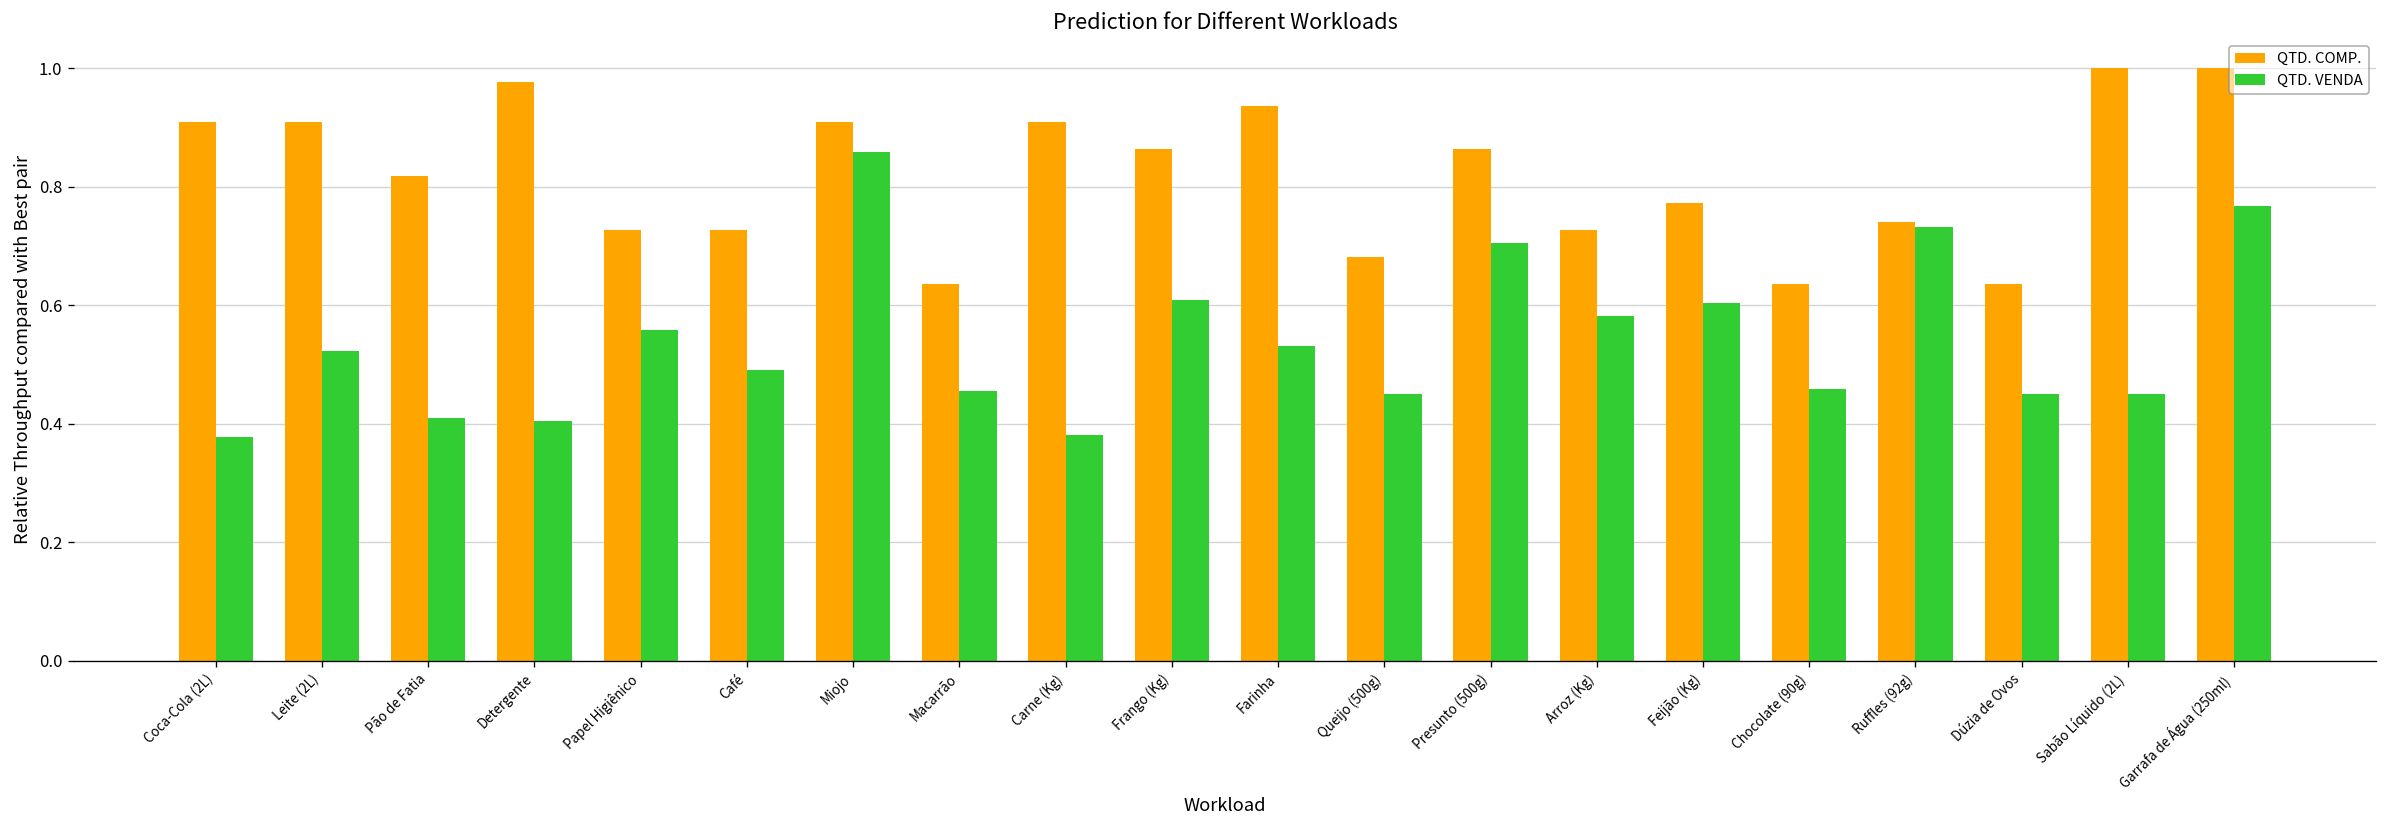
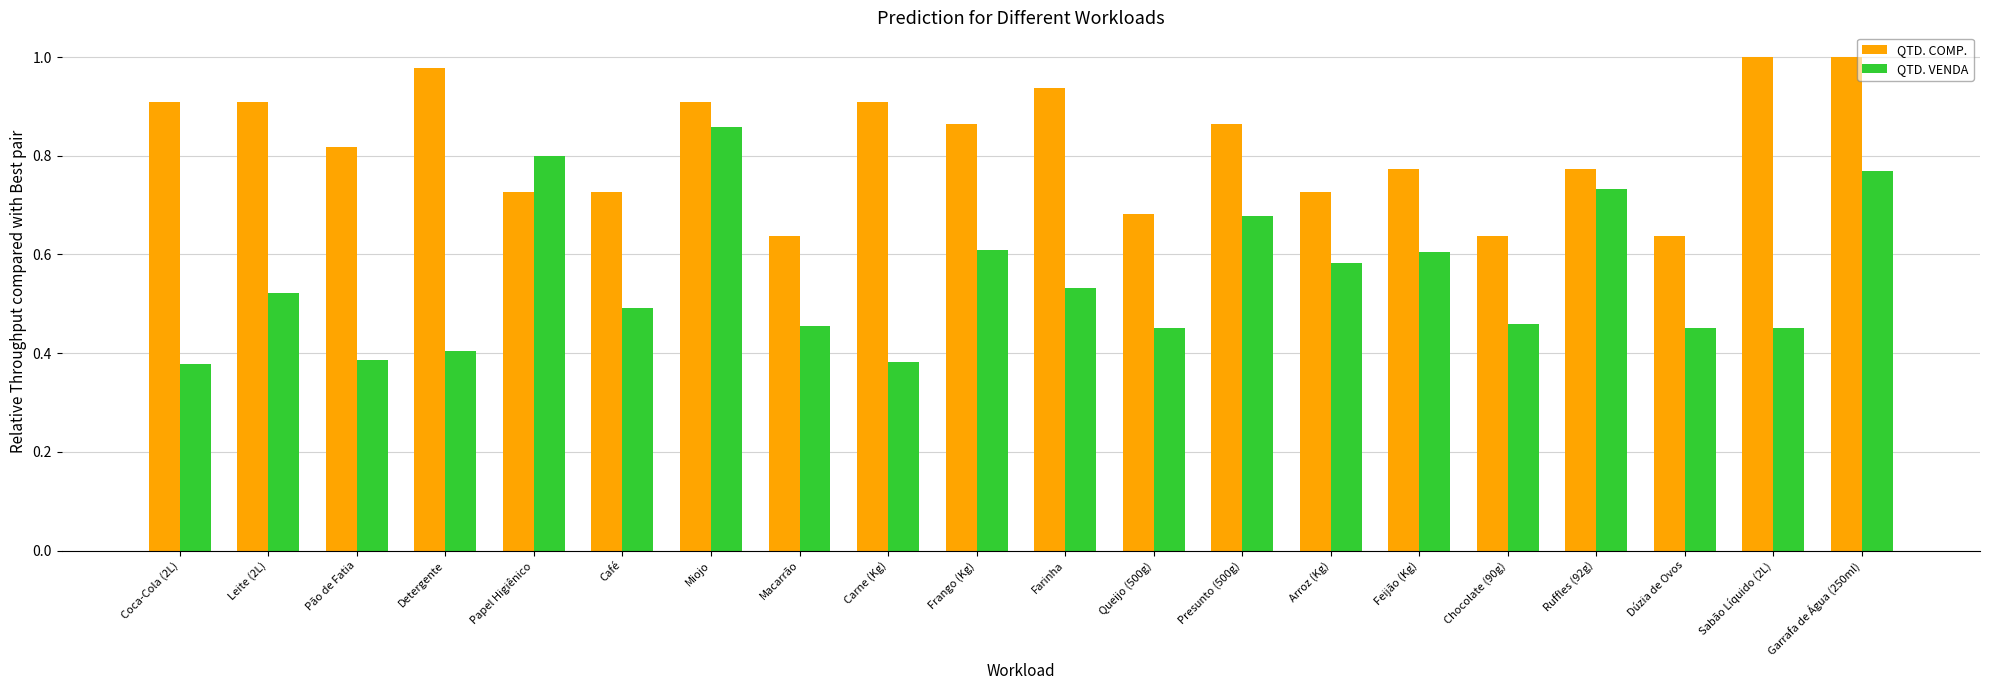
  {
    "QTD. COMP.": {
      "Coca-Cola (2L)": 0.91,
      "Leite (2L)": 0.91,
      "Pão de Fatia": 0.82,
      "Detergente": 0.98,
      "Papel Higiênico": 0.73,
      "Café": 0.73,
      "Miojo": 0.91,
      "Macarrão": 0.64,
      "Carne (Kg)": 0.91,
      "Frango (Kg)": 0.86,
      "Farinha": 0.94,
      "Queijo (500g)": 0.68,
      "Presunto (500g)": 0.86,
      "Arroz (Kg)": 0.73,
      "Feijão (Kg)": 0.77,
      "Chocolate (90g)": 0.64,
-     "Ruffles (92g)": 0.74,
+     "Ruffles (92g)": 0.77,
      "Dúzia de Ovos": 0.64,
      "Sabão Líquido (2L)": 1.00,
      "Garrafa de Água (250ml)": 1.00
    },
    "QTD. VENDA": {
      "Coca-Cola (2L)": 0.38,
      "Leite (2L)": 0.52,
-     "Pão de Fatia": 0.41,
+     "Pão de Fatia": 0.39,
      "Detergente": 0.40,
-     "Papel Higiênico": 0.56,
+     "Papel Higiênico": 0.80,
      "Café": 0.49,
      "Miojo": 0.86,
      "Macarrão": 0.45,
      "Carne (Kg)": 0.38,
      "Frango (Kg)": 0.61,
      "Farinha": 0.53,
      "Queijo (500g)": 0.45,
-     "Presunto (500g)": 0.70,
+     "Presunto (500g)": 0.68,
      "Arroz (Kg)": 0.58,
      "Feijão (Kg)": 0.60,
      "Chocolate (90g)": 0.46,
      "Ruffles (92g)": 0.73,
      "Dúzia de Ovos": 0.45,
      "Sabão Líquido (2L)": 0.45,
      "Garrafa de Água (250ml)": 0.77
    }
  }
